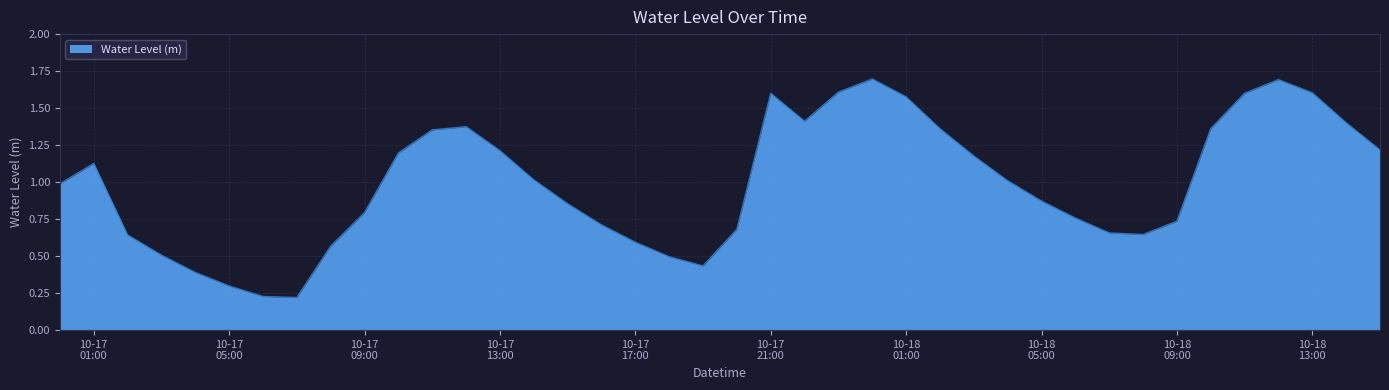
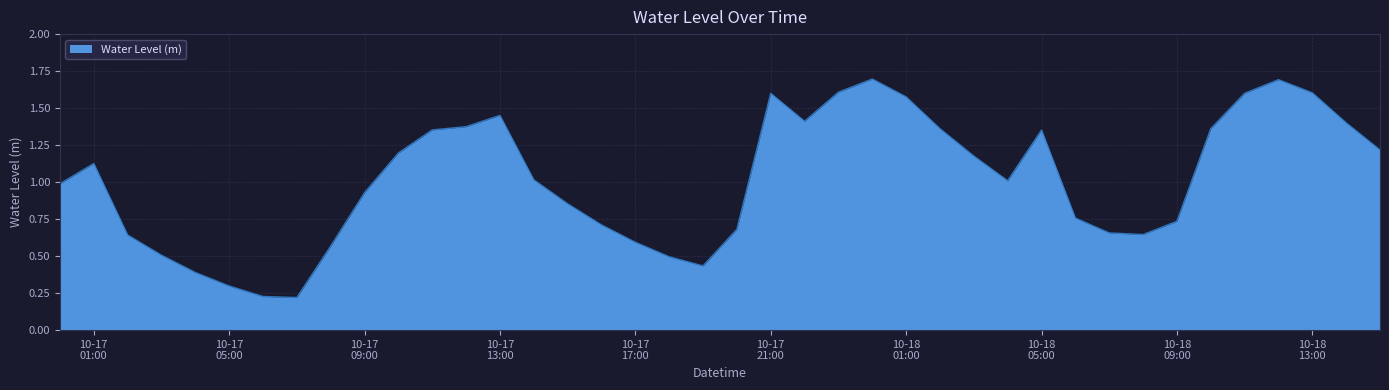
  {
    "10-17 01:00": 1.13,
    "10-17 05:00": 0.30,
-   "10-17 09:00": 0.79,
-   "10-17 13:00": 1.21,
+   "10-17 09:00": 0.93,
+   "10-17 13:00": 1.45,
    "10-17 17:00": 0.59,
    "10-17 21:00": 1.60,
    "10-18 01:00": 1.58,
-   "10-18 05:00": 0.87,
+   "10-18 05:00": 1.35,
    "10-18 09:00": 0.74,
    "10-18 13:00": 1.60
  }
